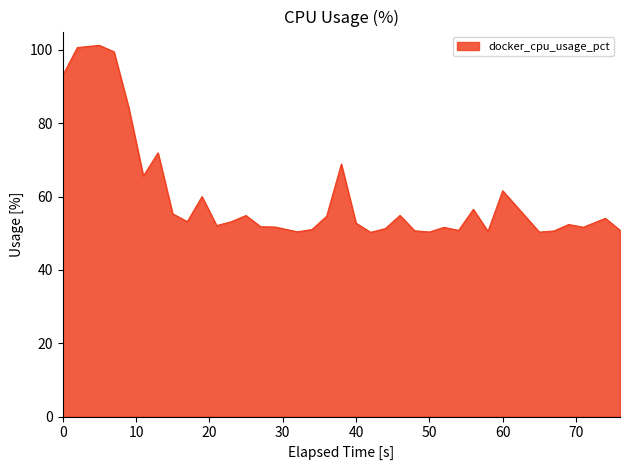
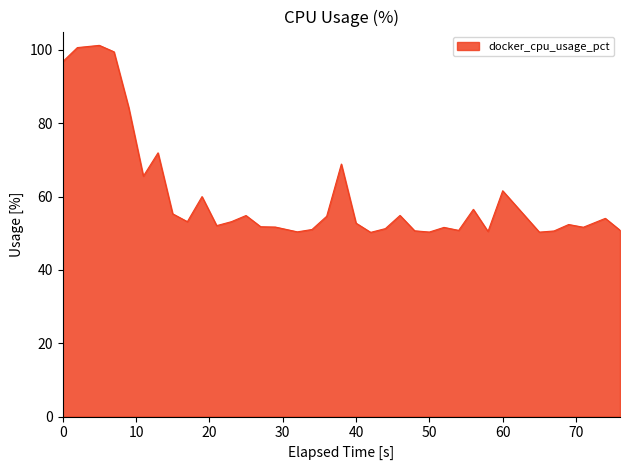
  {
-   "0": 93,
+   "0": 97,
    "40": 53,
    "50": 50,
    "60": 62
  }
